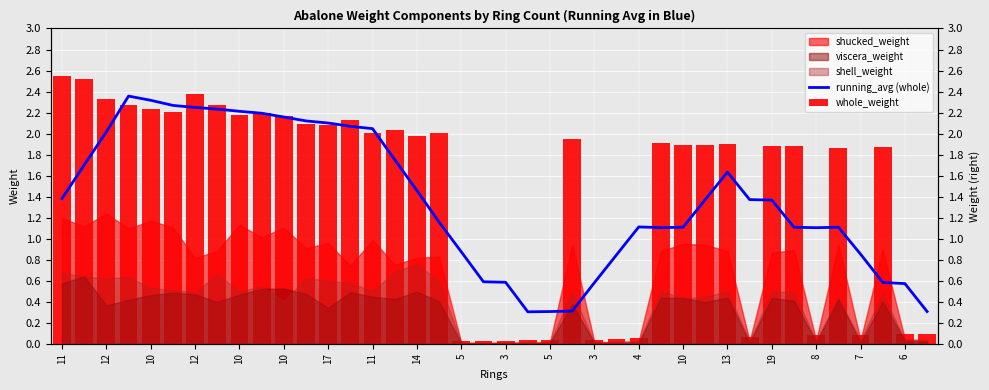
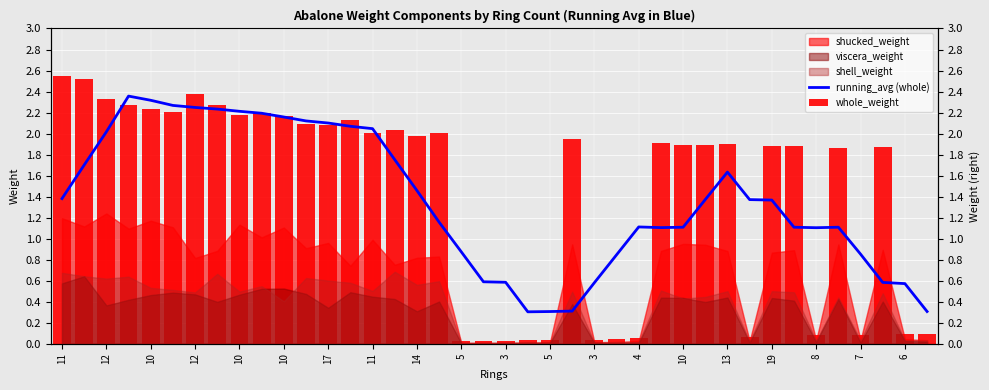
  {
    "running_avg (whole)": {
      "14": 1.46,
      "4": 1.11,
      "8": 1.10,
      "6": 0.57
    },
    "viscera_weight": {
-     "14": 0.50
+     "14": 0.31
    },
    "shell_weight": {
-     "14": 0.76
+     "14": 0.56
    }
  }
